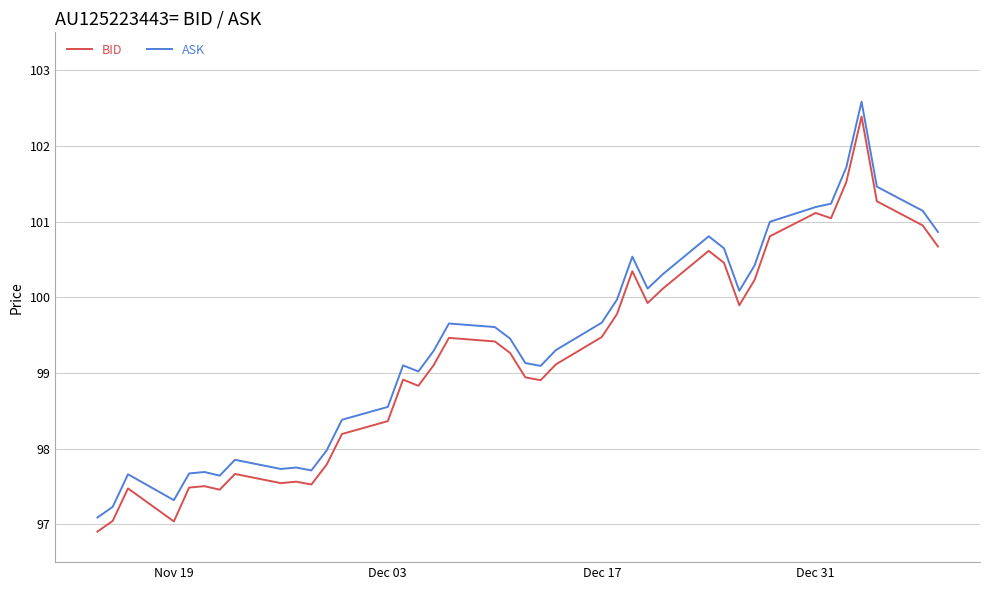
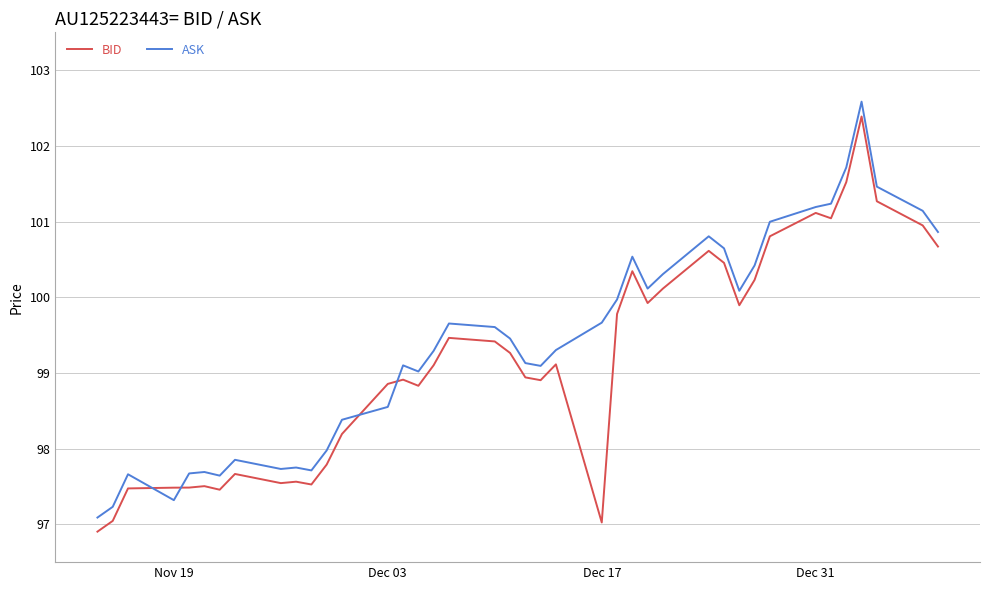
  {
    "BID": {
-     "Nov 19": 97.0,
-     "Dec 03": 98.4,
-     "Dec 17": 99.5,
+     "Nov 19": 97.5,
+     "Dec 03": 98.9,
+     "Dec 17": 97.0,
      "Dec 31": 101.1
    },
    "ASK": {
      "Nov 19": 97.3,
      "Dec 03": 98.6,
      "Dec 17": 99.7,
      "Dec 31": 101.2
    }
  }
